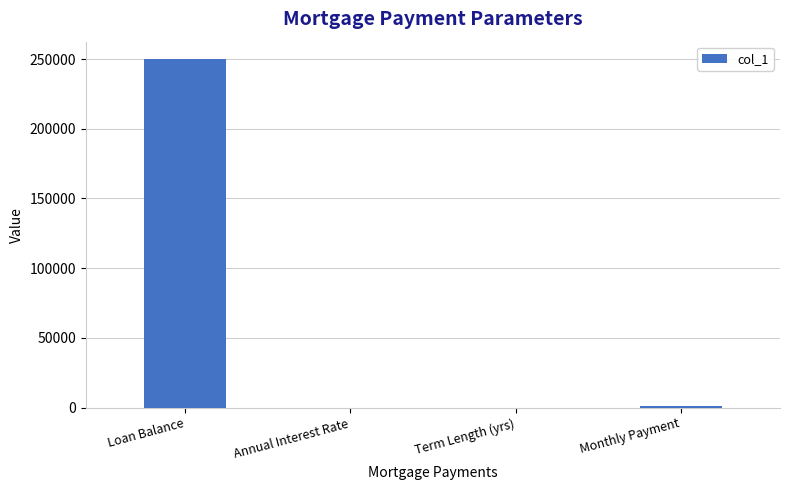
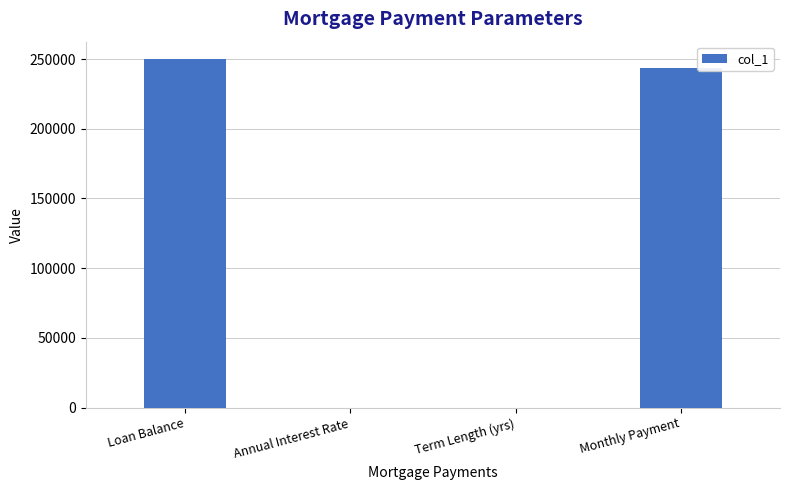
  {
    "Loan Balance": 250000,
-   "Monthly Payment": 1000
+   "Monthly Payment": 244000
  }
